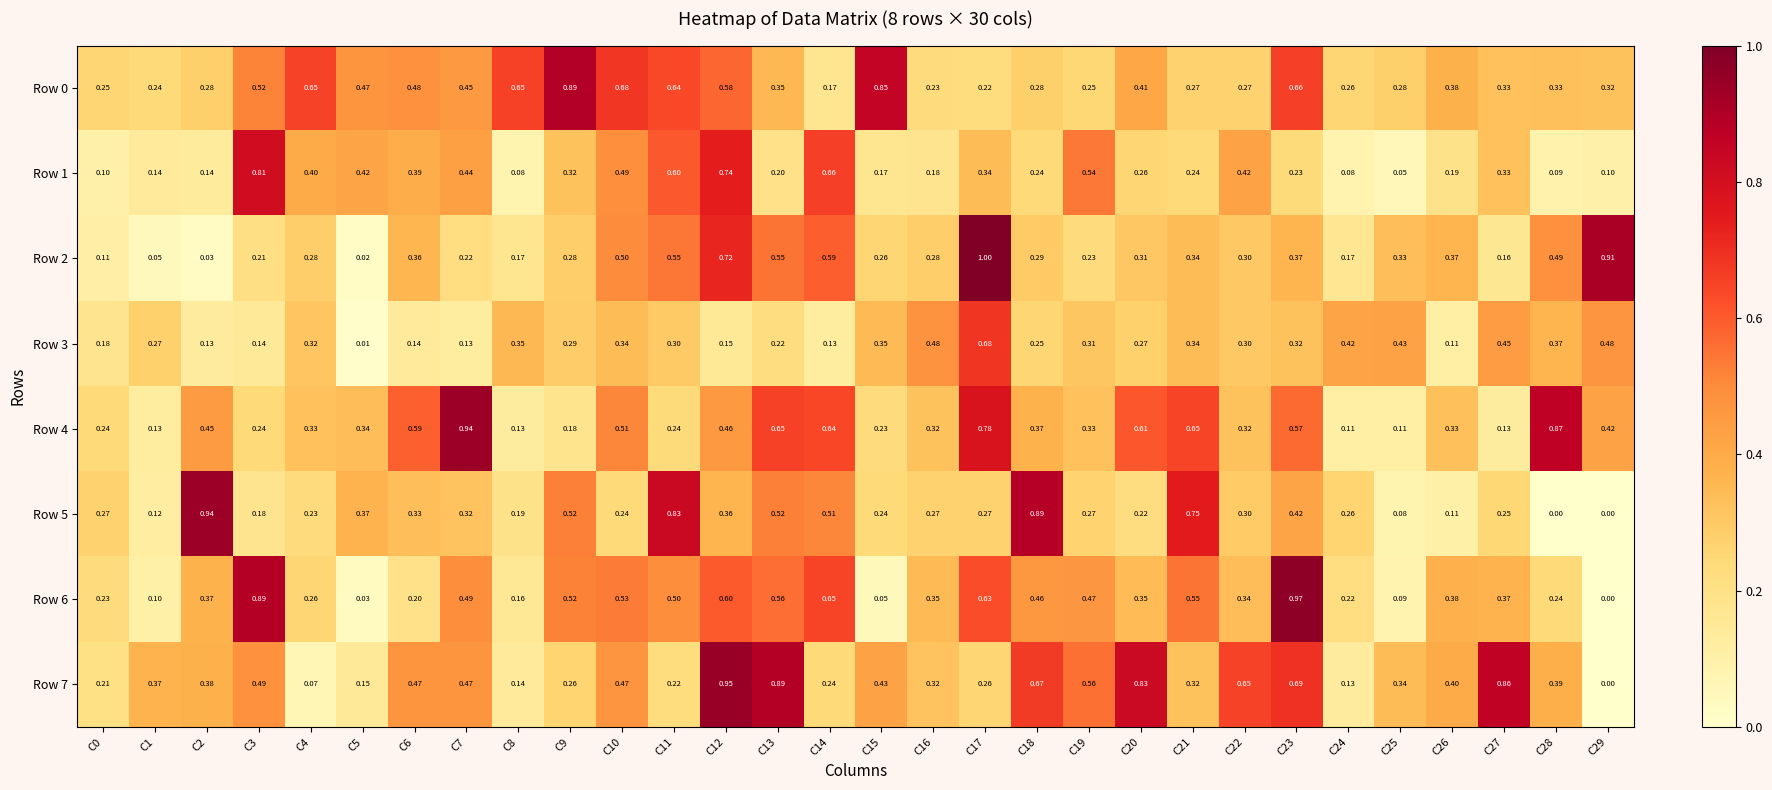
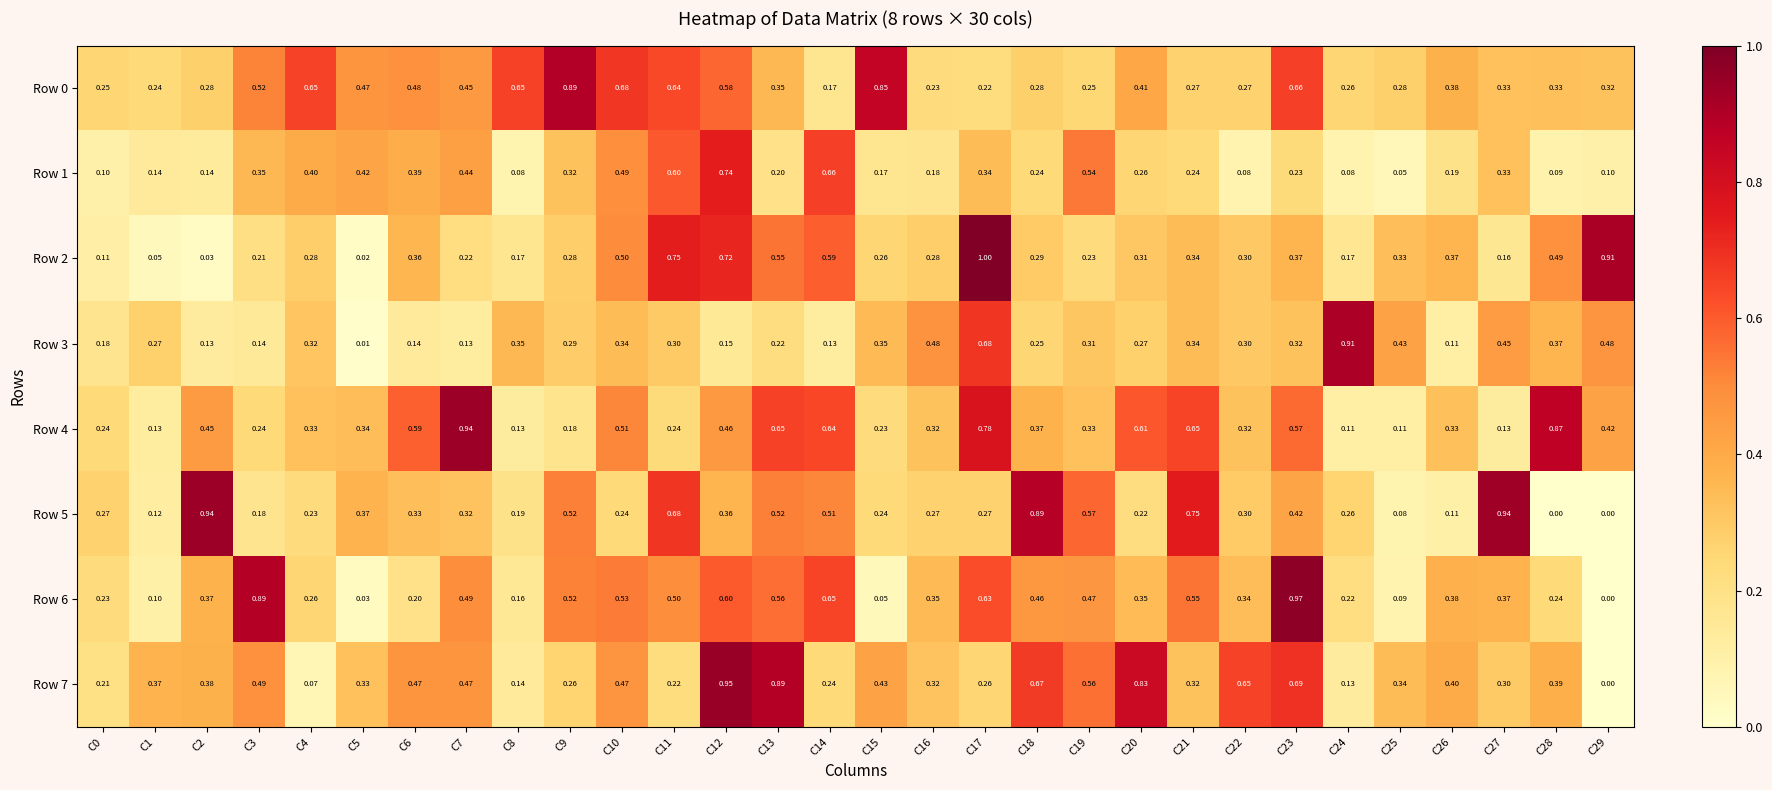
  {
    "Row 1": {
      "C0": 0.10,
      "C1": 0.14,
      "C2": 0.14,
-     "C3": 0.81,
+     "C3": 0.35,
      "C4": 0.40,
      "C5": 0.42,
      "C6": 0.39,
      "C7": 0.44,
      "C8": 0.08,
      "C9": 0.32,
      "C10": 0.49,
      "C11": 0.60,
      "C12": 0.74,
      "C13": 0.20,
      "C14": 0.66,
      "C15": 0.17,
      "C16": 0.18,
      "C17": 0.34,
      "C18": 0.24,
      "C19": 0.54,
      "C20": 0.26,
      "C21": 0.24,
-     "C22": 0.42,
+     "C22": 0.08,
      "C23": 0.23,
      "C24": 0.08,
      "C25": 0.05,
      "C26": 0.19,
      "C27": 0.33,
      "C28": 0.09,
      "C29": 0.10
    },
    "Row 2": {
      "C0": 0.11,
      "C1": 0.05,
      "C2": 0.03,
      "C3": 0.21,
      "C4": 0.28,
      "C5": 0.02,
      "C6": 0.36,
      "C7": 0.22,
      "C8": 0.17,
      "C9": 0.28,
      "C10": 0.50,
-     "C11": 0.55,
+     "C11": 0.75,
      "C12": 0.72,
      "C13": 0.55,
      "C14": 0.59,
      "C15": 0.26,
      "C16": 0.28,
      "C17": 1.00,
      "C18": 0.29,
      "C19": 0.23,
      "C20": 0.31,
      "C21": 0.34,
      "C22": 0.30,
      "C23": 0.37,
      "C24": 0.17,
      "C25": 0.33,
      "C26": 0.37,
      "C27": 0.16,
      "C28": 0.49,
      "C29": 0.91
    },
    "Row 3": {
      "C0": 0.18,
      "C1": 0.27,
      "C2": 0.13,
      "C3": 0.14,
      "C4": 0.32,
      "C5": 0.01,
      "C6": 0.14,
      "C7": 0.13,
      "C8": 0.35,
      "C9": 0.29,
      "C10": 0.34,
      "C11": 0.30,
      "C12": 0.15,
      "C13": 0.22,
      "C14": 0.13,
      "C15": 0.35,
      "C16": 0.48,
      "C17": 0.68,
      "C18": 0.25,
      "C19": 0.31,
      "C20": 0.27,
      "C21": 0.34,
      "C22": 0.30,
      "C23": 0.32,
-     "C24": 0.42,
+     "C24": 0.91,
      "C25": 0.43,
      "C26": 0.11,
      "C27": 0.45,
      "C28": 0.37,
      "C29": 0.48
    },
    "Row 5": {
      "C0": 0.27,
      "C1": 0.12,
      "C2": 0.94,
      "C3": 0.18,
      "C4": 0.23,
      "C5": 0.37,
      "C6": 0.33,
      "C7": 0.32,
      "C8": 0.19,
      "C9": 0.52,
      "C10": 0.24,
-     "C11": 0.83,
+     "C11": 0.68,
      "C12": 0.36,
      "C13": 0.52,
      "C14": 0.51,
      "C15": 0.24,
      "C16": 0.27,
      "C17": 0.27,
      "C18": 0.89,
-     "C19": 0.27,
+     "C19": 0.57,
      "C20": 0.22,
      "C21": 0.75,
      "C22": 0.30,
      "C23": 0.42,
      "C24": 0.26,
      "C25": 0.08,
      "C26": 0.11,
-     "C27": 0.25,
+     "C27": 0.94,
      "C28": 0.00,
      "C29": 0.00
    },
    "Row 7": {
      "C0": 0.21,
      "C1": 0.37,
      "C2": 0.38,
      "C3": 0.49,
      "C4": 0.07,
-     "C5": 0.15,
+     "C5": 0.33,
      "C6": 0.47,
      "C7": 0.47,
      "C8": 0.14,
      "C9": 0.26,
      "C10": 0.47,
      "C11": 0.22,
      "C12": 0.95,
      "C13": 0.89,
      "C14": 0.24,
      "C15": 0.43,
      "C16": 0.32,
      "C17": 0.26,
      "C18": 0.67,
      "C19": 0.56,
      "C20": 0.83,
      "C21": 0.32,
      "C22": 0.65,
      "C23": 0.69,
      "C24": 0.13,
      "C25": 0.34,
      "C26": 0.40,
-     "C27": 0.86,
+     "C27": 0.30,
      "C28": 0.39,
      "C29": 0.00
    }
  }
